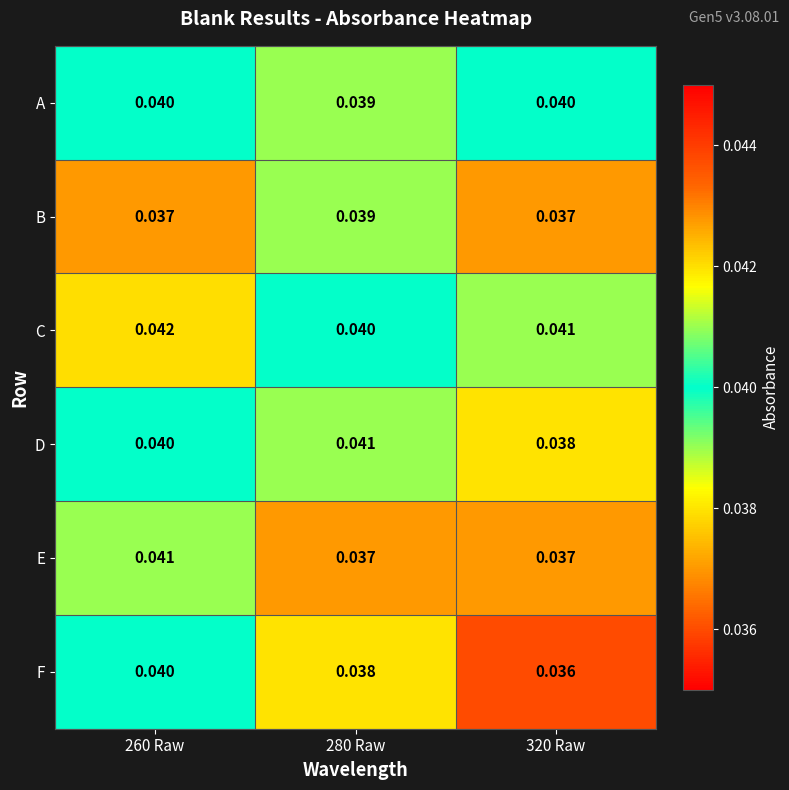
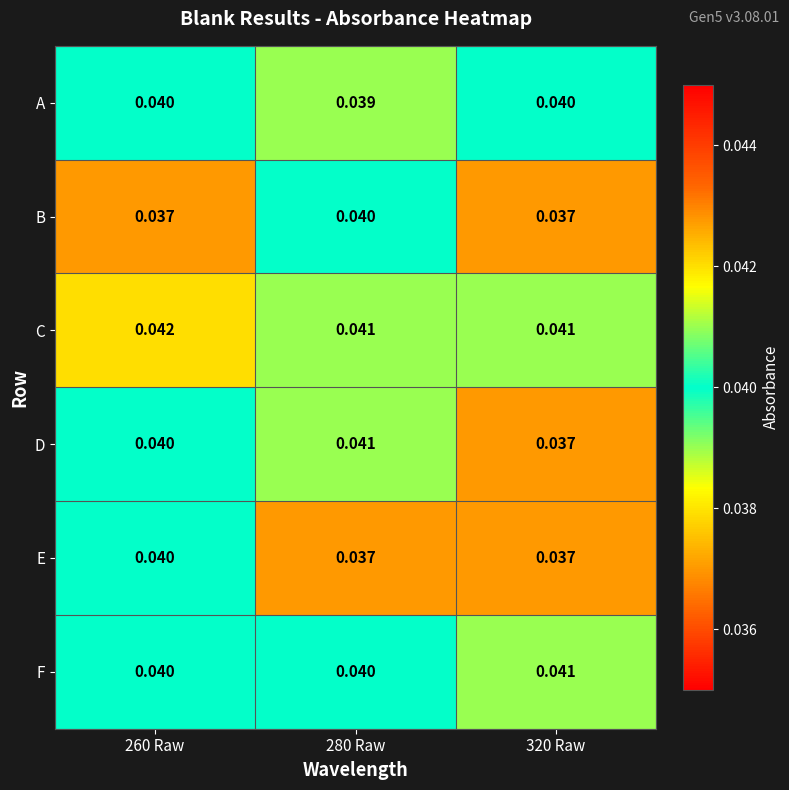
  {
    "A": {
      "260 Raw": 0.040,
      "280 Raw": 0.039,
      "320 Raw": 0.040
    },
    "B": {
      "260 Raw": 0.037,
-     "280 Raw": 0.039,
+     "280 Raw": 0.040,
      "320 Raw": 0.037
    },
    "C": {
      "260 Raw": 0.042,
-     "280 Raw": 0.040,
+     "280 Raw": 0.041,
      "320 Raw": 0.041
    },
    "D": {
      "260 Raw": 0.040,
      "280 Raw": 0.041,
-     "320 Raw": 0.038
+     "320 Raw": 0.037
    },
    "E": {
-     "260 Raw": 0.041,
+     "260 Raw": 0.040,
      "280 Raw": 0.037,
      "320 Raw": 0.037
    },
    "F": {
      "260 Raw": 0.040,
-     "280 Raw": 0.038,
-     "320 Raw": 0.036
+     "280 Raw": 0.040,
+     "320 Raw": 0.041
    }
  }
